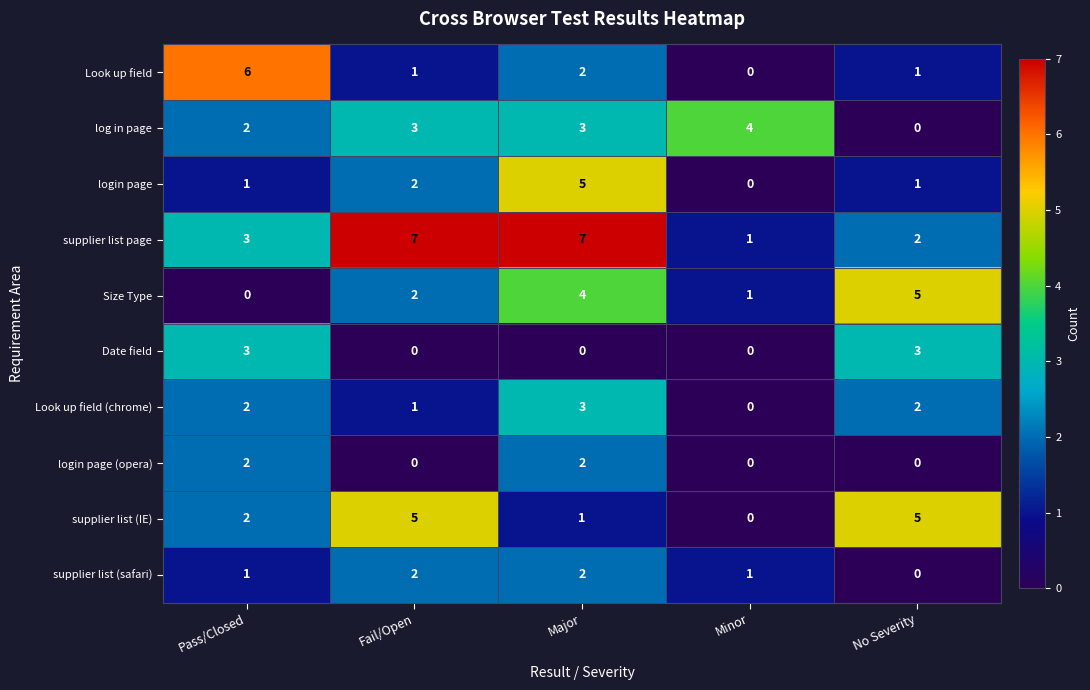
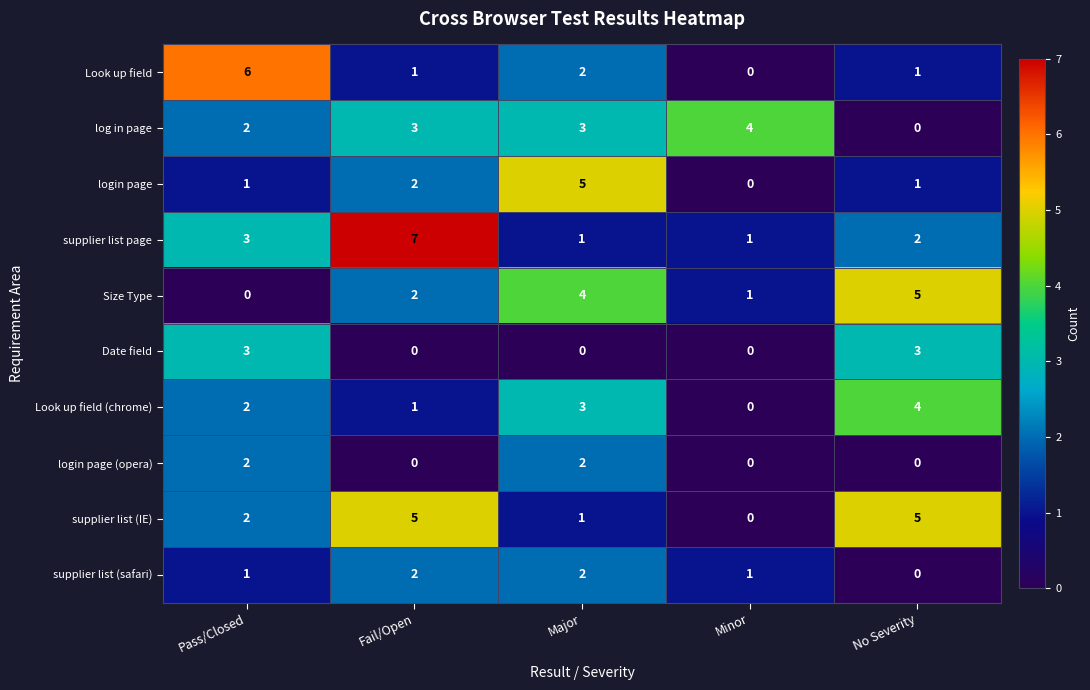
  {
    "Look up field": {
      "Pass/Closed": 6,
      "Fail/Open": 1,
      "Major": 2,
      "Minor": 0,
      "No Severity": 1
    },
    "log in page": {
      "Pass/Closed": 2,
      "Fail/Open": 3,
      "Major": 3,
      "Minor": 4,
      "No Severity": 0
    },
    "login page": {
      "Pass/Closed": 1,
      "Fail/Open": 2,
      "Major": 5,
      "Minor": 0,
      "No Severity": 1
    },
    "supplier list page": {
      "Pass/Closed": 3,
      "Fail/Open": 7,
-     "Major": 7,
+     "Major": 1,
      "Minor": 1,
      "No Severity": 2
    },
    "Size Type": {
      "Pass/Closed": 0,
      "Fail/Open": 2,
      "Major": 4,
      "Minor": 1,
      "No Severity": 5
    },
    "Date field": {
      "Pass/Closed": 3,
      "Fail/Open": 0,
      "Major": 0,
      "Minor": 0,
      "No Severity": 3
    },
    "Look up field (chrome)": {
      "Pass/Closed": 2,
      "Fail/Open": 1,
      "Major": 3,
      "Minor": 0,
-     "No Severity": 2
+     "No Severity": 4
    },
    "login page (opera)": {
      "Pass/Closed": 2,
      "Fail/Open": 0,
      "Major": 2,
      "Minor": 0,
      "No Severity": 0
    },
    "supplier list (IE)": {
      "Pass/Closed": 2,
      "Fail/Open": 5,
      "Major": 1,
      "Minor": 0,
      "No Severity": 5
    },
    "supplier list (safari)": {
      "Pass/Closed": 1,
      "Fail/Open": 2,
      "Major": 2,
      "Minor": 1,
      "No Severity": 0
    }
  }
